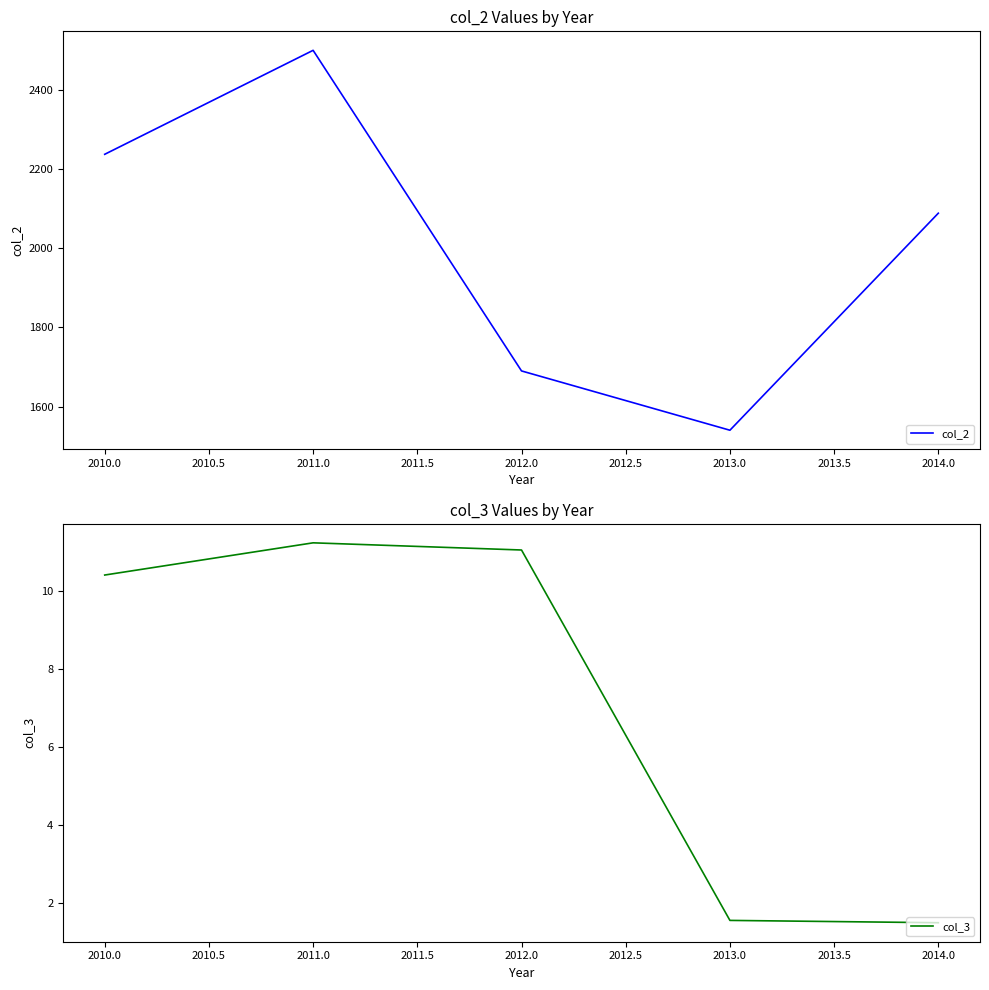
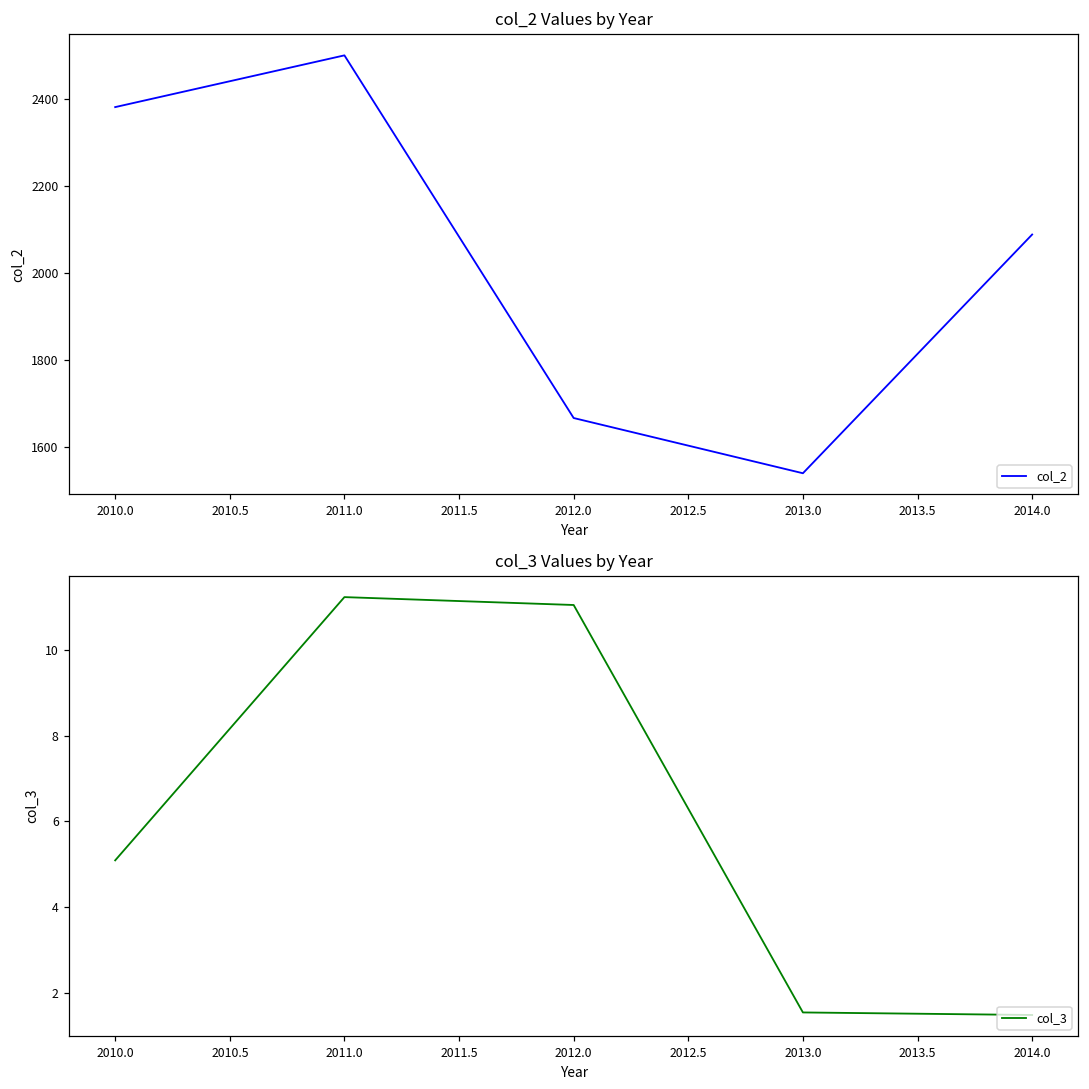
  {
    "col_2 Values by Year": {
-     "2010.0": 2240,
+     "2010.0": 2380,
      "2011.0": 2500,
-     "2012.0": 1690,
+     "2012.0": 1670,
      "2013.0": 1540,
      "2014.0": 2090
    },
    "col_3 Values by Year": {
-     "2010.0": 10.4,
+     "2010.0": 5.1,
      "2011.0": 11.2,
      "2012.0": 11.0,
      "2013.0": 1.6
    }
  }
